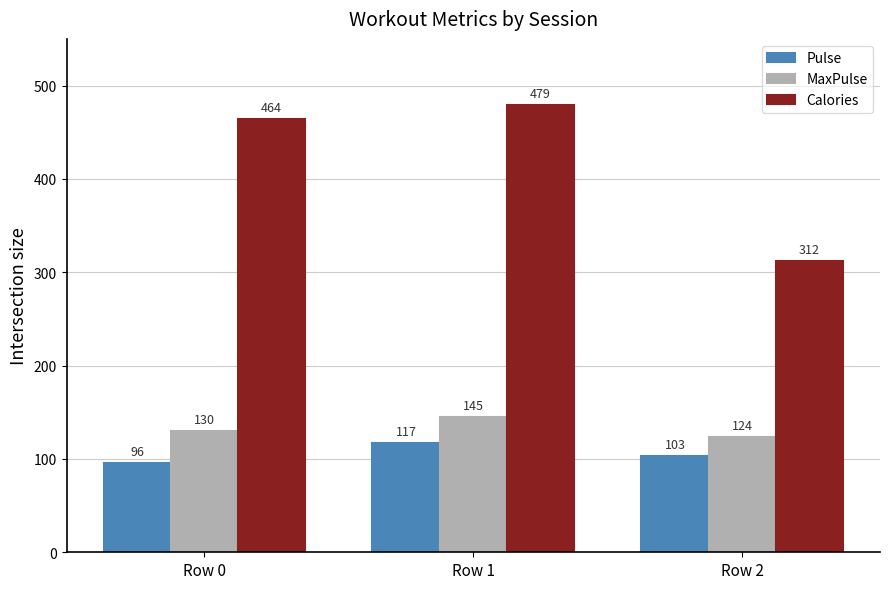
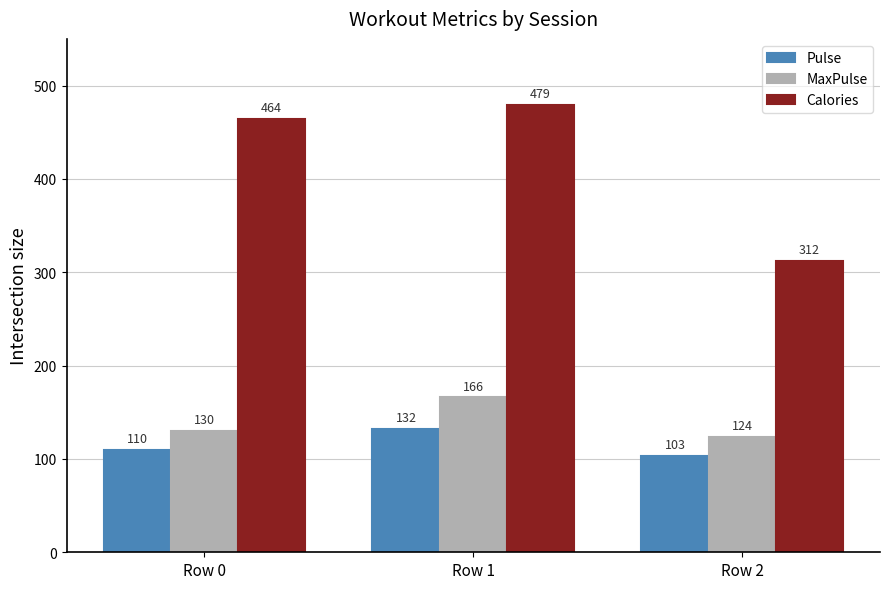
  {
    "Pulse": {
-     "Row 0": 96,
-     "Row 1": 117,
+     "Row 0": 110,
+     "Row 1": 132,
      "Row 2": 103
    },
    "MaxPulse": {
      "Row 0": 130,
-     "Row 1": 145,
+     "Row 1": 166,
      "Row 2": 124
    },
    "Calories": {
      "Row 0": 464,
      "Row 1": 479,
      "Row 2": 312
    }
  }
